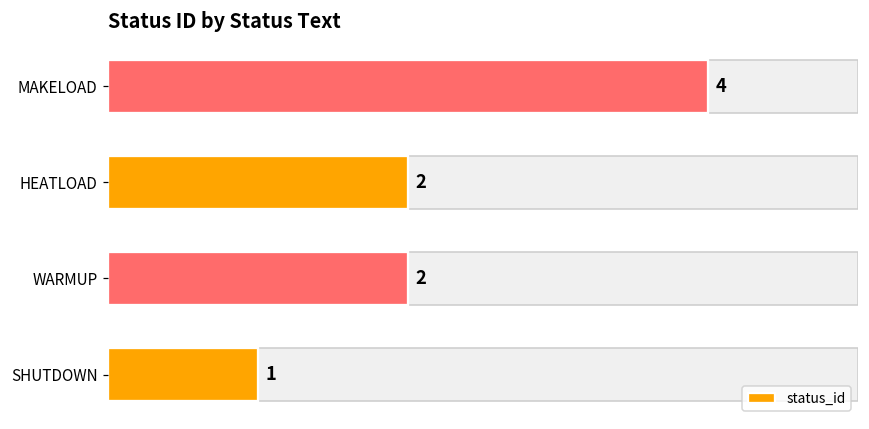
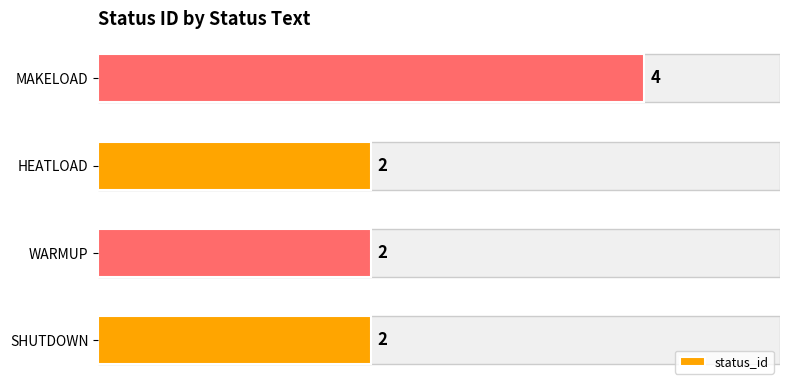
  {
    "MAKELOAD": 4,
    "HEATLOAD": 2,
    "WARMUP": 2,
-   "SHUTDOWN": 1
+   "SHUTDOWN": 2
  }
